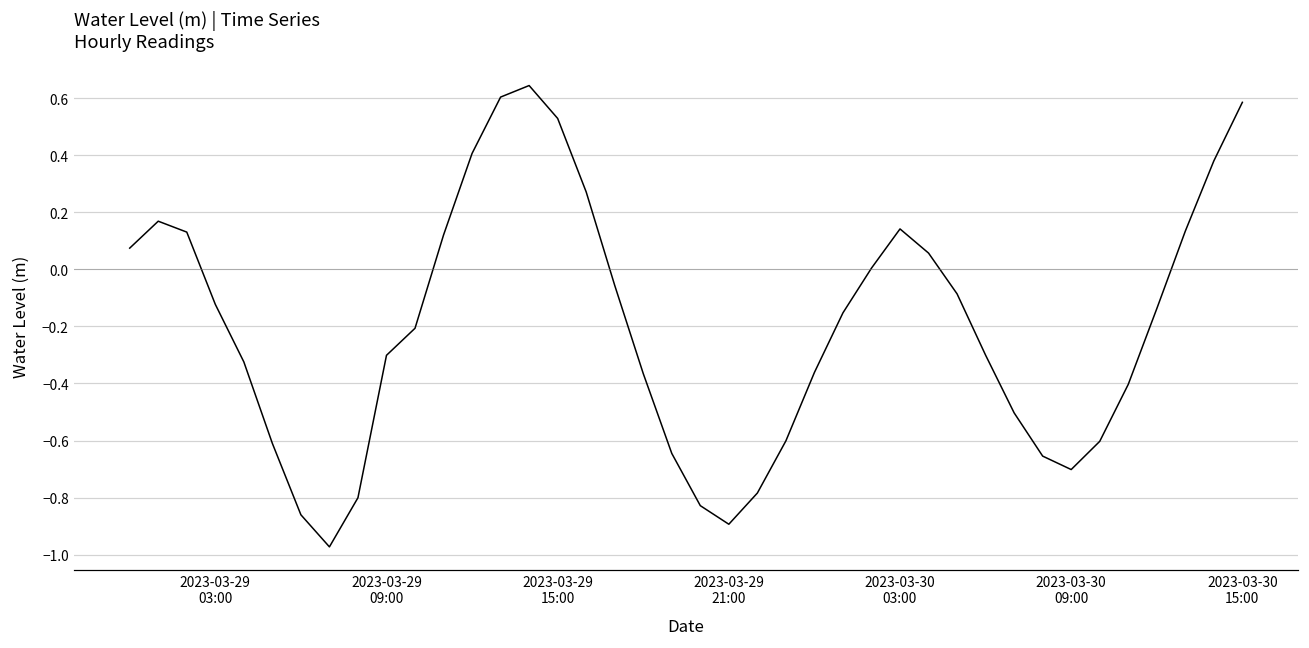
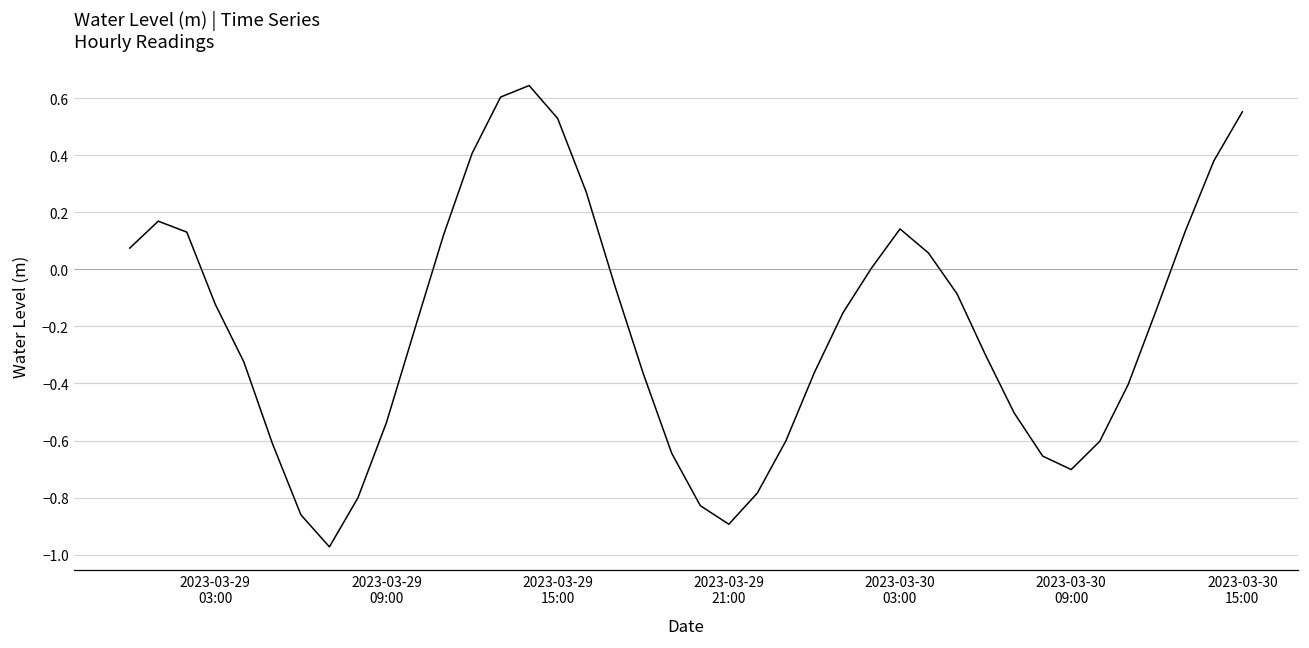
  {
    "2023-03-29 03:00": -0.12,
-   "2023-03-29 09:00": -0.30,
+   "2023-03-29 09:00": -0.54,
    "2023-03-29 15:00": 0.53,
    "2023-03-29 21:00": -0.89,
    "2023-03-30 03:00": 0.14,
    "2023-03-30 09:00": -0.70,
-   "2023-03-30 15:00": 0.59
+   "2023-03-30 15:00": 0.55
  }
